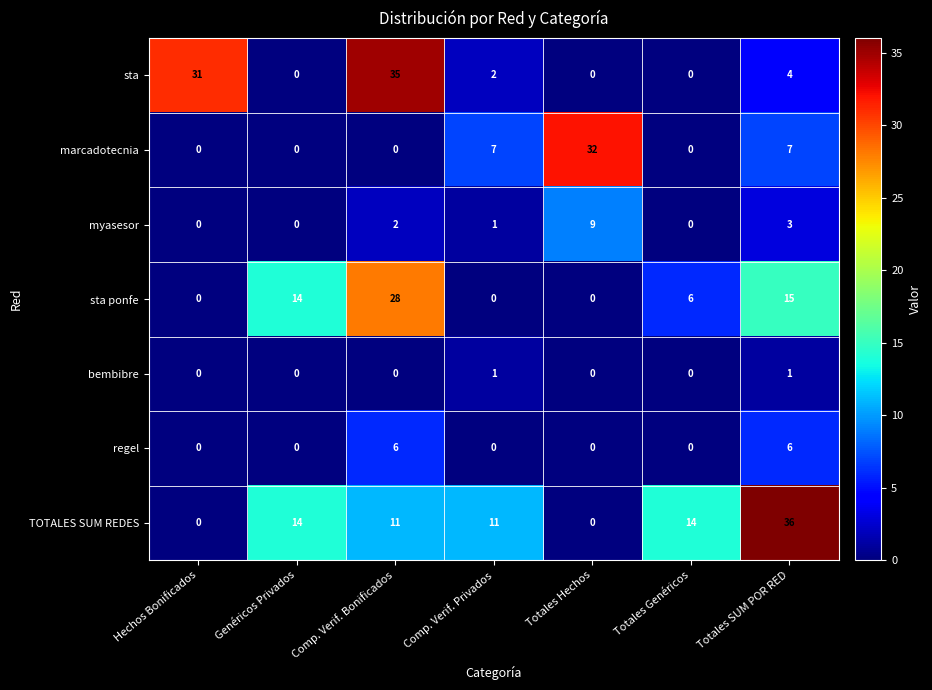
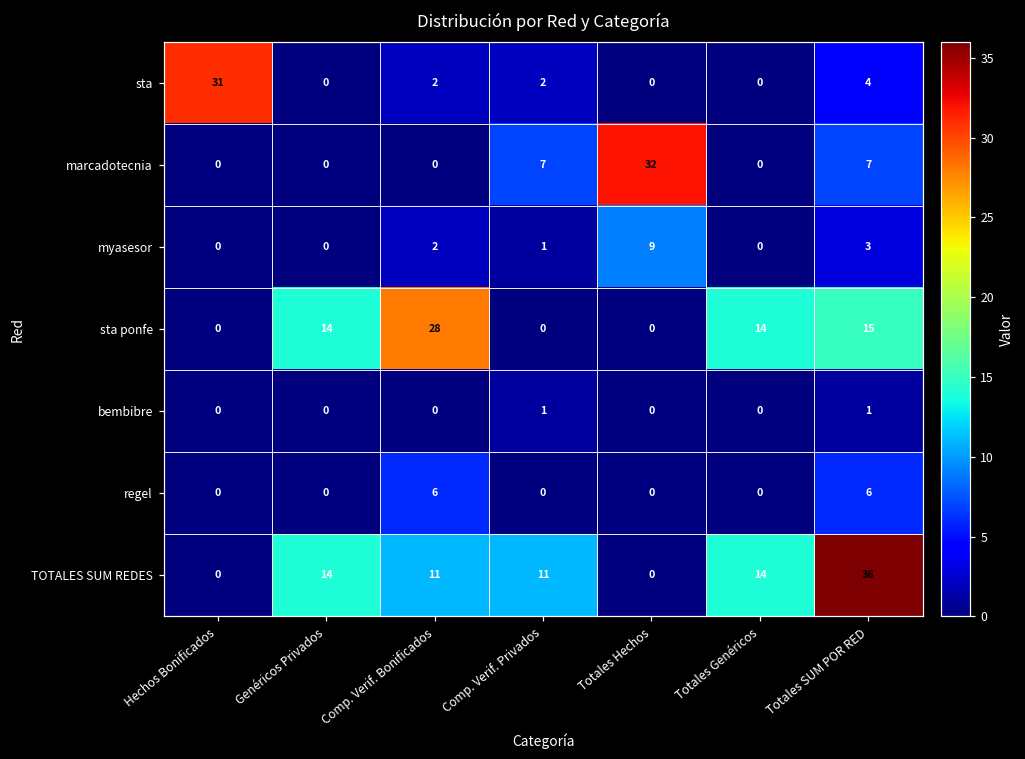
  {
    "sta": {
      "Hechos Bonificados": 31,
      "Genéricos Privados": 0,
-     "Comp. Verif. Bonificados": 35,
+     "Comp. Verif. Bonificados": 2,
      "Comp. Verif. Privados": 2,
      "Totales Hechos": 0,
      "Totales Genéricos": 0,
      "Totales SUM POR RED": 4
    },
    "marcadotecnia": {
      "Hechos Bonificados": 0,
      "Genéricos Privados": 0,
      "Comp. Verif. Bonificados": 0,
      "Comp. Verif. Privados": 7,
      "Totales Hechos": 32,
      "Totales Genéricos": 0,
      "Totales SUM POR RED": 7
    },
    "myasesor": {
      "Hechos Bonificados": 0,
      "Genéricos Privados": 0,
      "Comp. Verif. Bonificados": 2,
      "Comp. Verif. Privados": 1,
      "Totales Hechos": 9,
      "Totales Genéricos": 0,
      "Totales SUM POR RED": 3
    },
    "sta ponfe": {
      "Hechos Bonificados": 0,
      "Genéricos Privados": 14,
      "Comp. Verif. Bonificados": 28,
      "Comp. Verif. Privados": 0,
      "Totales Hechos": 0,
-     "Totales Genéricos": 6,
+     "Totales Genéricos": 14,
      "Totales SUM POR RED": 15
    },
    "bembibre": {
      "Hechos Bonificados": 0,
      "Genéricos Privados": 0,
      "Comp. Verif. Bonificados": 0,
      "Comp. Verif. Privados": 1,
      "Totales Hechos": 0,
      "Totales Genéricos": 0,
      "Totales SUM POR RED": 1
    },
    "regel": {
      "Hechos Bonificados": 0,
      "Genéricos Privados": 0,
      "Comp. Verif. Bonificados": 6,
      "Comp. Verif. Privados": 0,
      "Totales Hechos": 0,
      "Totales Genéricos": 0,
      "Totales SUM POR RED": 6
    },
    "TOTALES SUM REDES": {
      "Hechos Bonificados": 0,
      "Genéricos Privados": 14,
      "Comp. Verif. Bonificados": 11,
      "Comp. Verif. Privados": 11,
      "Totales Hechos": 0,
      "Totales Genéricos": 14,
      "Totales SUM POR RED": 36
    }
  }
